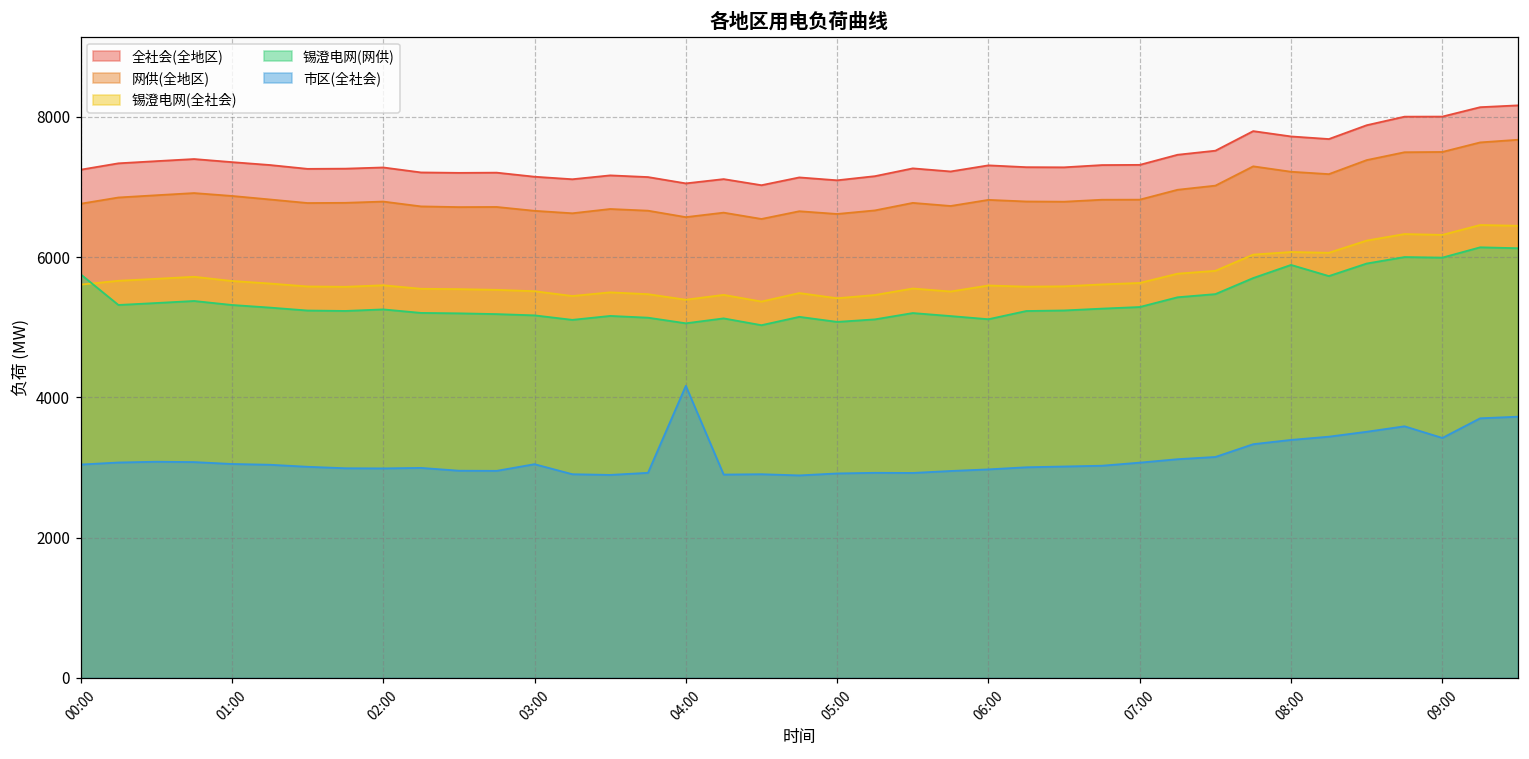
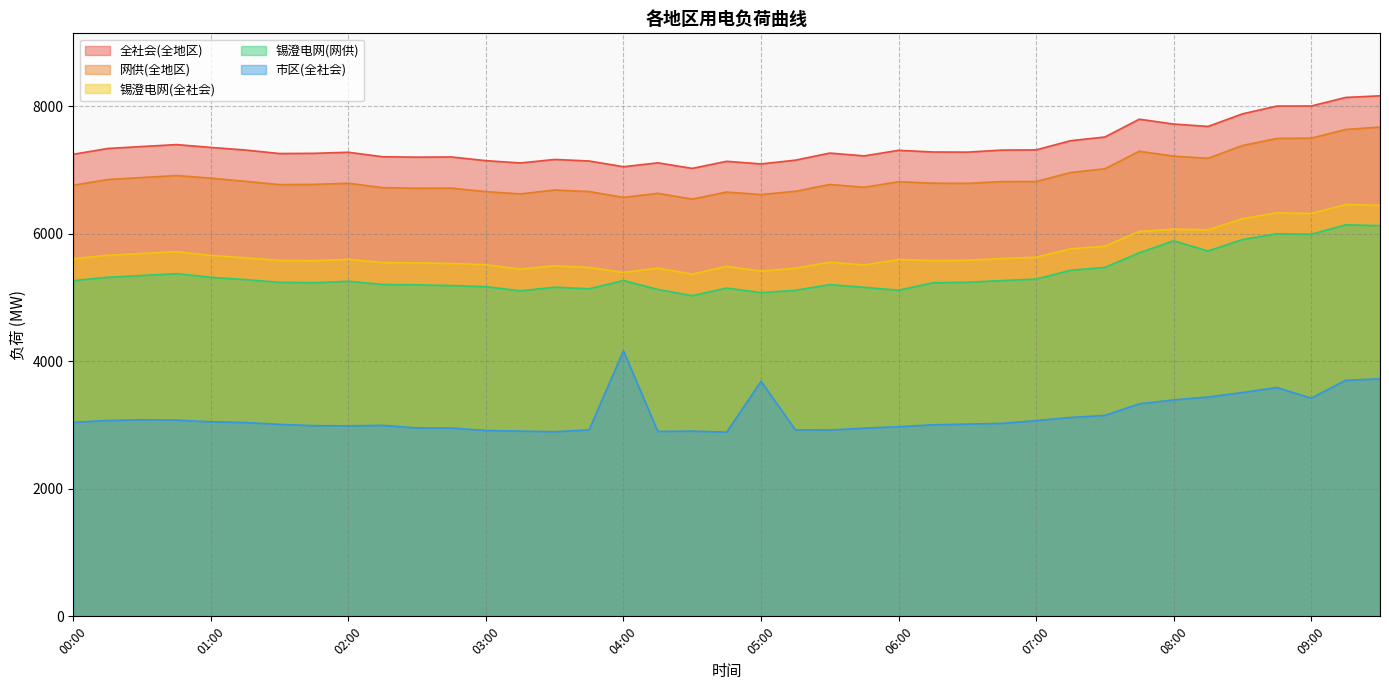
  {
    "锡澄电网(网供)": {
-     "00:00": 5800,
+     "00:00": 5300,
      "01:00": 5300,
      "02:00": 5300,
      "03:00": 5200,
-     "04:00": 5100,
+     "04:00": 5300,
      "05:00": 5100,
      "06:00": 5100,
      "07:00": 5300,
      "08:00": 5900,
      "09:00": 6000
    },
    "市区(全社会)": {
      "00:00": 3000,
      "01:00": 3100,
      "02:00": 3000,
-     "03:00": 3000,
+     "03:00": 2900,
      "04:00": 4200,
-     "05:00": 2900,
+     "05:00": 3700,
      "06:00": 3000,
      "07:00": 3100,
      "08:00": 3400,
      "09:00": 3400
    }
  }
